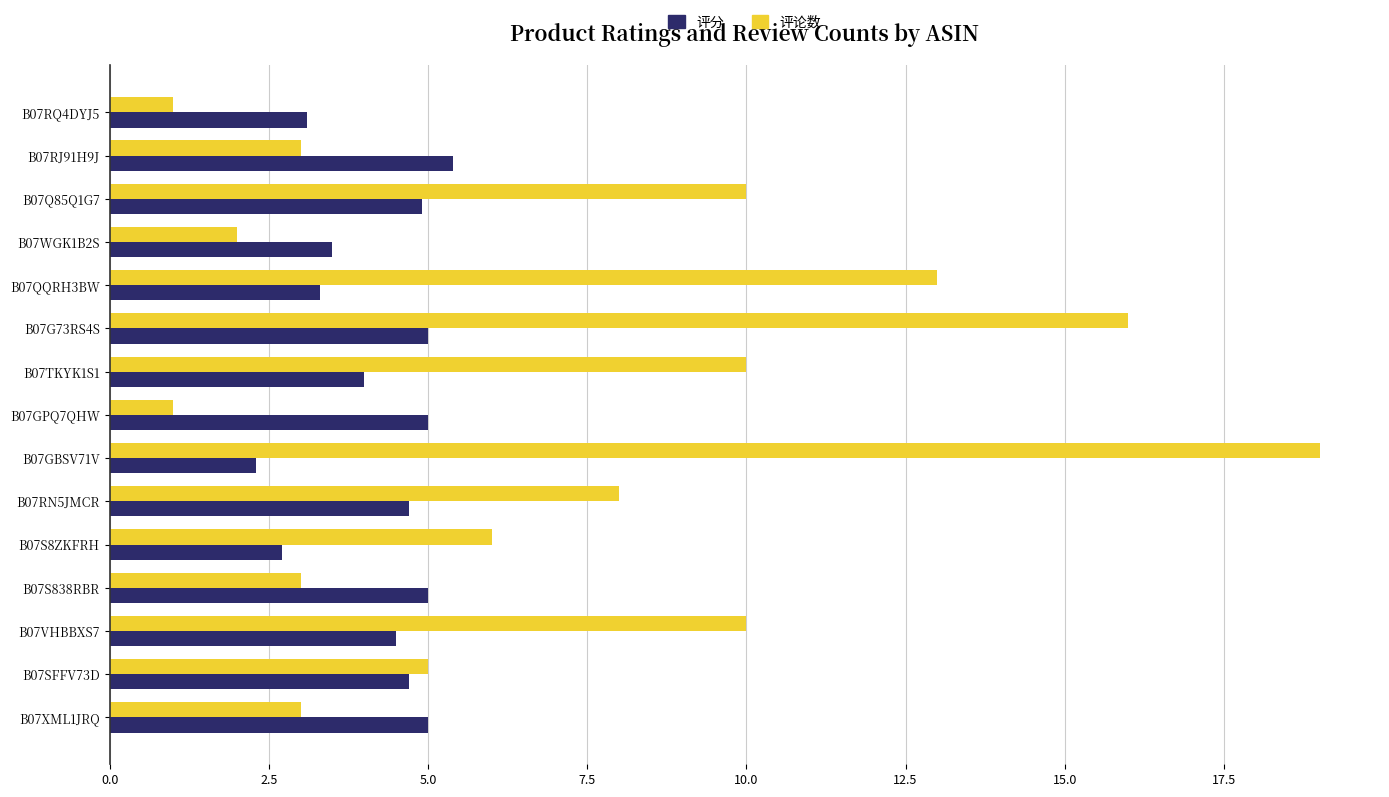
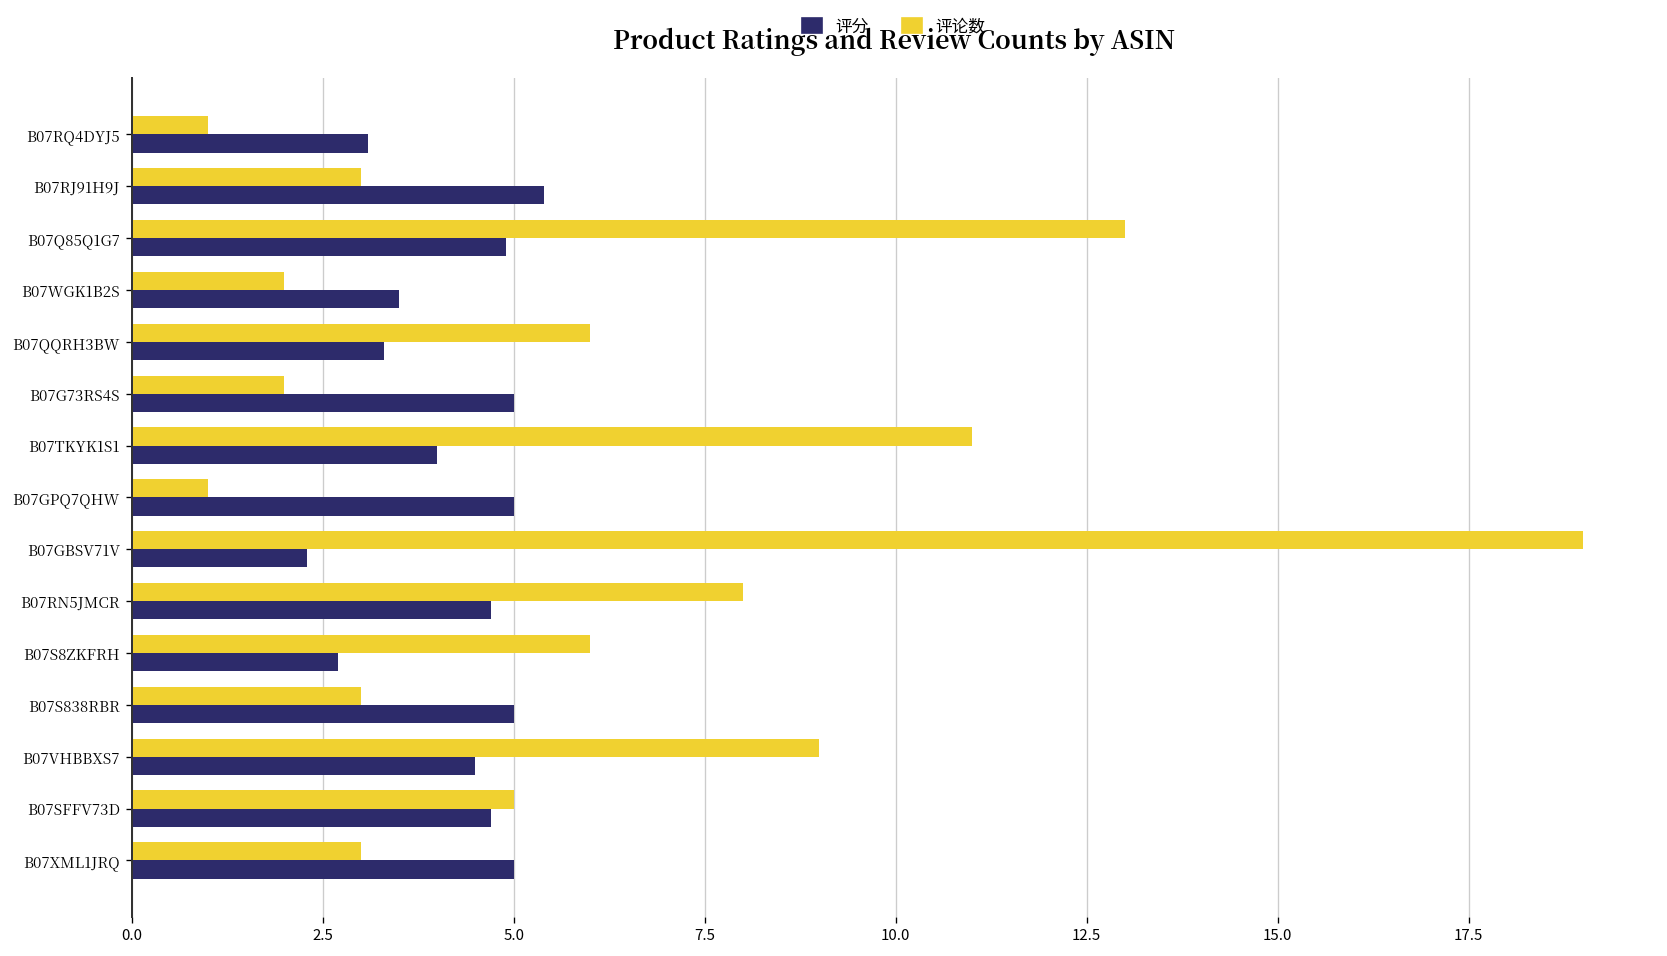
  {
    "评分": {
      "B07RQ4DYJ5": 3.1,
      "B07RJ91H9J": 5.4,
      "B07Q85Q1G7": 4.9,
      "B07WGK1B2S": 3.5,
      "B07QQRH3BW": 3.3,
      "B07G73RS4S": 5,
      "B07TKYK1S1": 4,
      "B07GPQ7QHW": 5,
      "B07GBSV71V": 2.3,
      "B07RN5JMCR": 4.7,
      "B07S8ZKFRH": 2.7,
      "B07S838RBR": 5,
      "B07VHBBXS7": 4.5,
      "B07SFFV73D": 4.7,
      "B07XML1JRQ": 5
    },
    "评论数": {
      "B07RQ4DYJ5": 1,
      "B07RJ91H9J": 3,
-     "B07Q85Q1G7": 10,
+     "B07Q85Q1G7": 13,
      "B07WGK1B2S": 2,
-     "B07QQRH3BW": 13,
-     "B07G73RS4S": 16,
-     "B07TKYK1S1": 10,
+     "B07QQRH3BW": 6,
+     "B07G73RS4S": 2,
+     "B07TKYK1S1": 11,
      "B07GPQ7QHW": 1,
      "B07GBSV71V": 19,
      "B07RN5JMCR": 8,
      "B07S8ZKFRH": 6,
      "B07S838RBR": 3,
-     "B07VHBBXS7": 10,
+     "B07VHBBXS7": 9,
      "B07SFFV73D": 5,
      "B07XML1JRQ": 3
    }
  }
